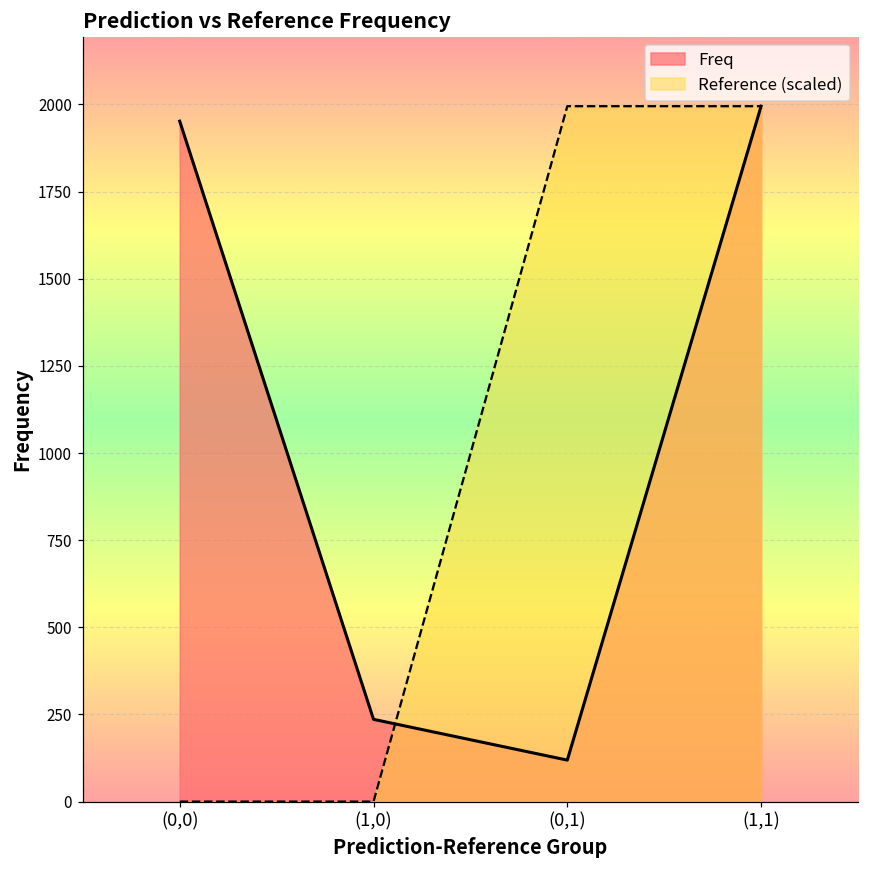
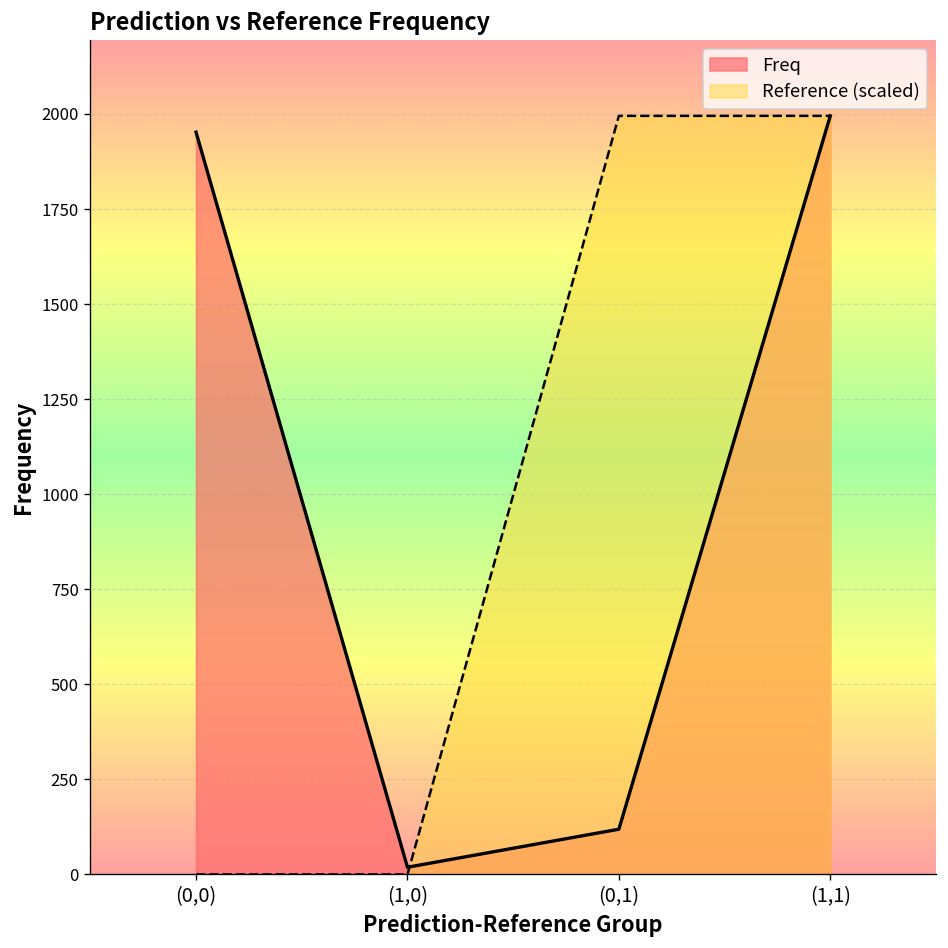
  {
    "Freq": {
      "(0,0)": 1950,
-     "(1,0)": 240,
+     "(1,0)": 20,
      "(0,1)": 120
    },
    "Reference (scaled)": {
      "(0,0)": 0,
      "(1,0)": 0,
      "(0,1)": 2000
    }
  }
